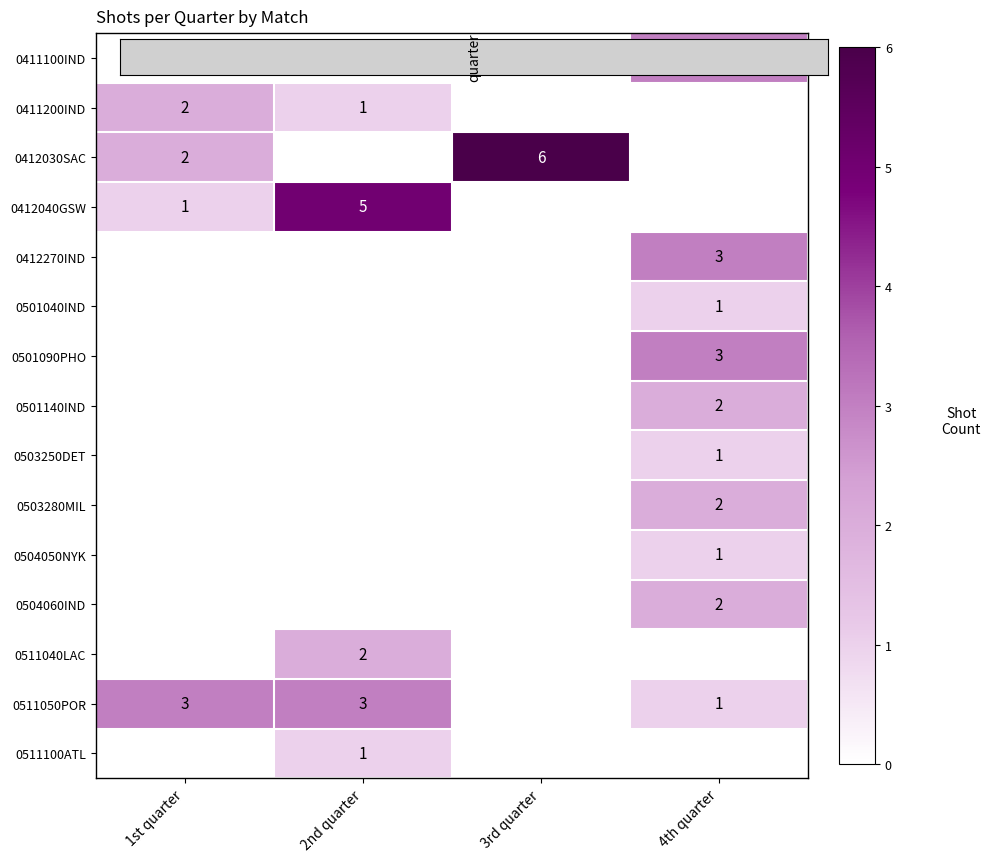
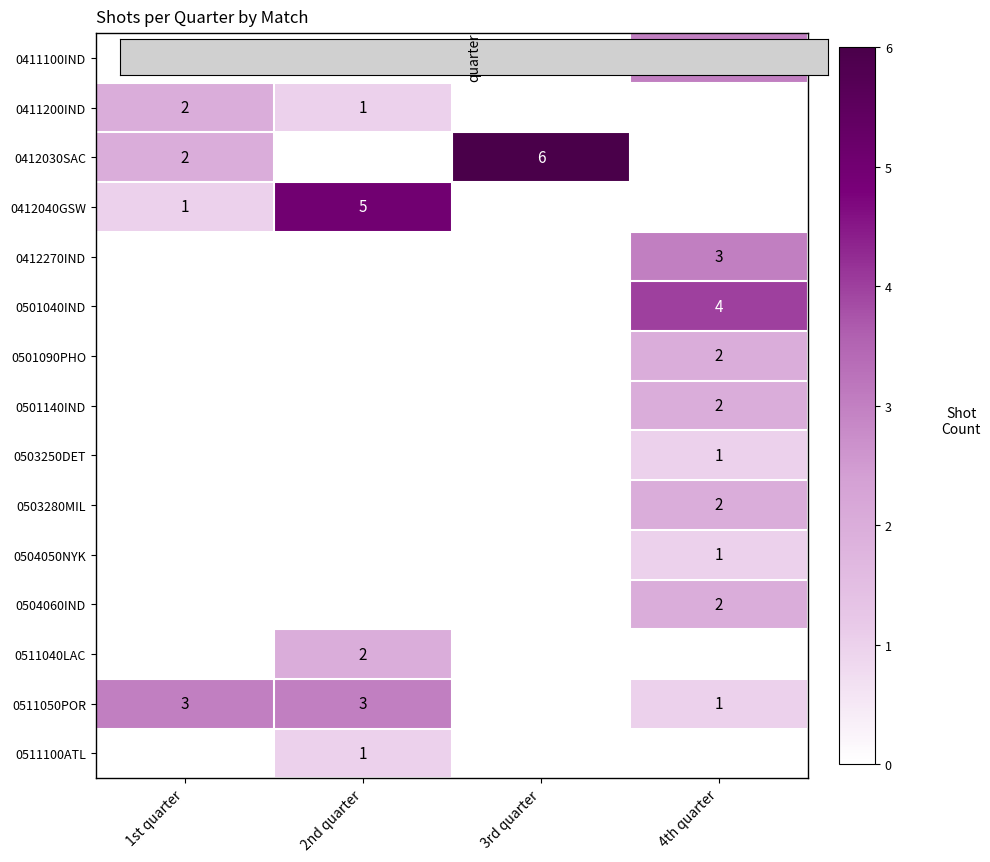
  {
    "0411200IND": {
      "1st quarter": 2,
      "2nd quarter": 1
    },
    "0412030SAC": {
      "1st quarter": 2,
      "3rd quarter": 6
    },
    "0412040GSW": {
      "1st quarter": 1,
      "2nd quarter": 5
    },
    "0412270IND": {
      "4th quarter": 3
    },
    "0501040IND": {
-     "4th quarter": 1
+     "4th quarter": 4
    },
    "0501090PHO": {
-     "4th quarter": 3
+     "4th quarter": 2
    },
    "0501140IND": {
      "4th quarter": 2
    },
    "0503250DET": {
      "4th quarter": 1
    },
    "0503280MIL": {
      "4th quarter": 2
    },
    "0504050NYK": {
      "4th quarter": 1
    },
    "0504060IND": {
      "4th quarter": 2
    },
    "0511040LAC": {
      "2nd quarter": 2
    },
    "0511050POR": {
      "1st quarter": 3,
      "2nd quarter": 3,
      "4th quarter": 1
    },
    "0511100ATL": {
      "2nd quarter": 1
    }
  }
